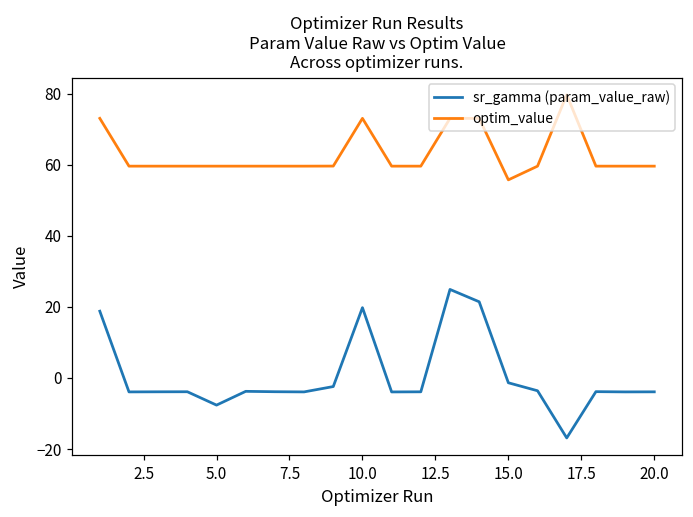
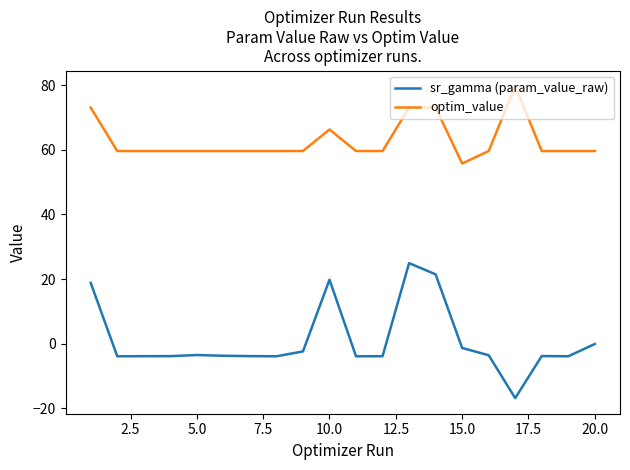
  {
    "sr_gamma (param_value_raw)": {
-     "5.0": -8,
+     "5.0": -4,
      "10.0": 20,
      "15.0": -1,
-     "20.0": -4
+     "20.0": 0
    },
    "optim_value": {
      "5.0": 60,
-     "10.0": 73,
+     "10.0": 66,
      "15.0": 56,
      "20.0": 60
    }
  }
